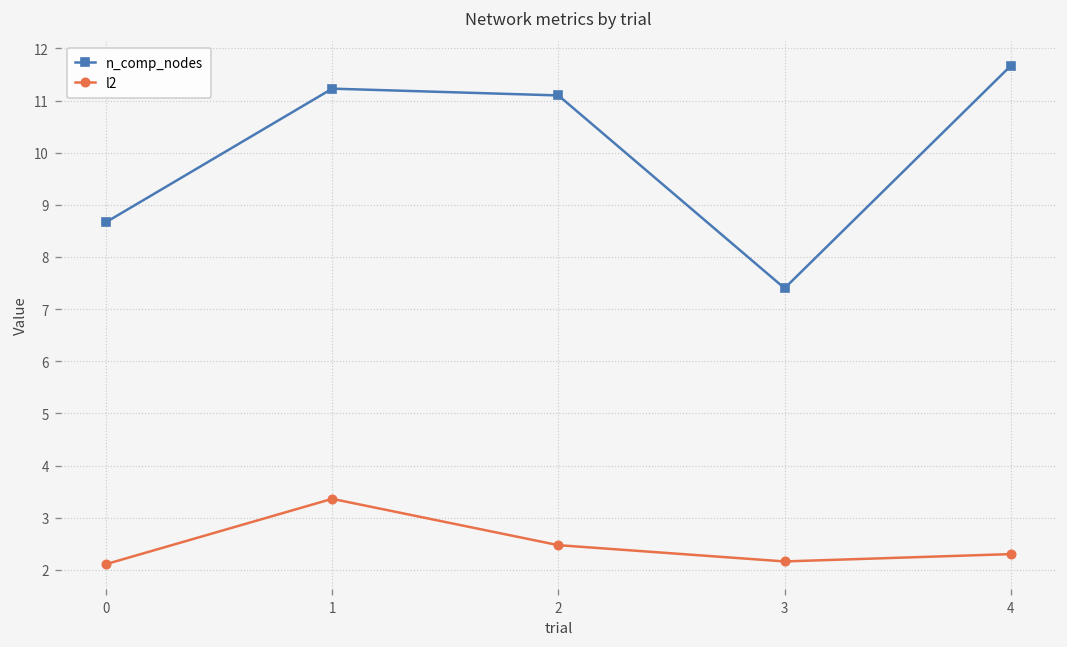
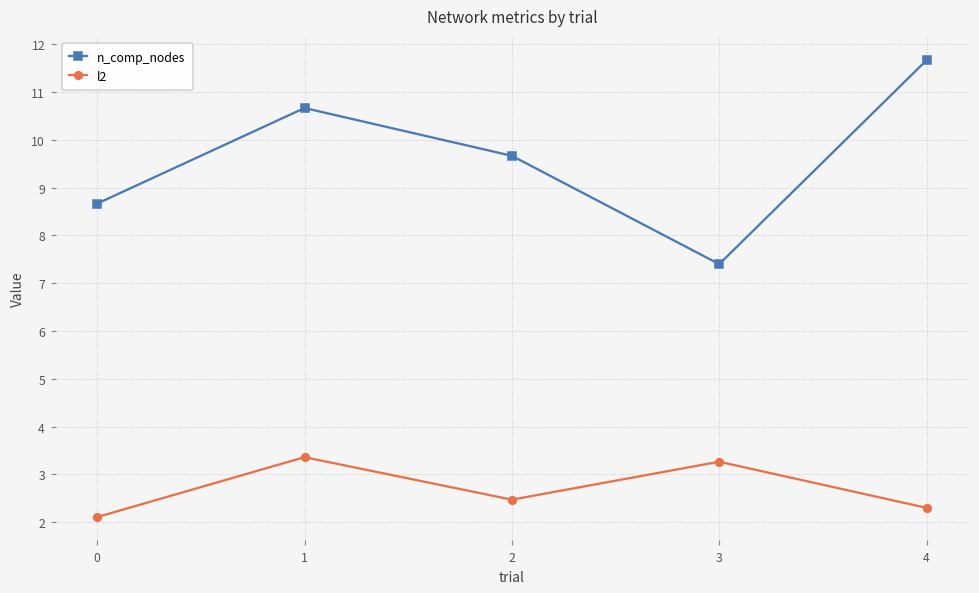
  {
    "n_comp_nodes": {
      "0": 8.7,
-     "1": 11.2,
-     "2": 11.1,
+     "1": 10.7,
+     "2": 9.7,
      "3": 7.4,
      "4": 11.7
    },
    "l2": {
      "0": 2.1,
      "1": 3.4,
      "2": 2.5,
-     "3": 2.2,
+     "3": 3.3,
      "4": 2.3
    }
  }
